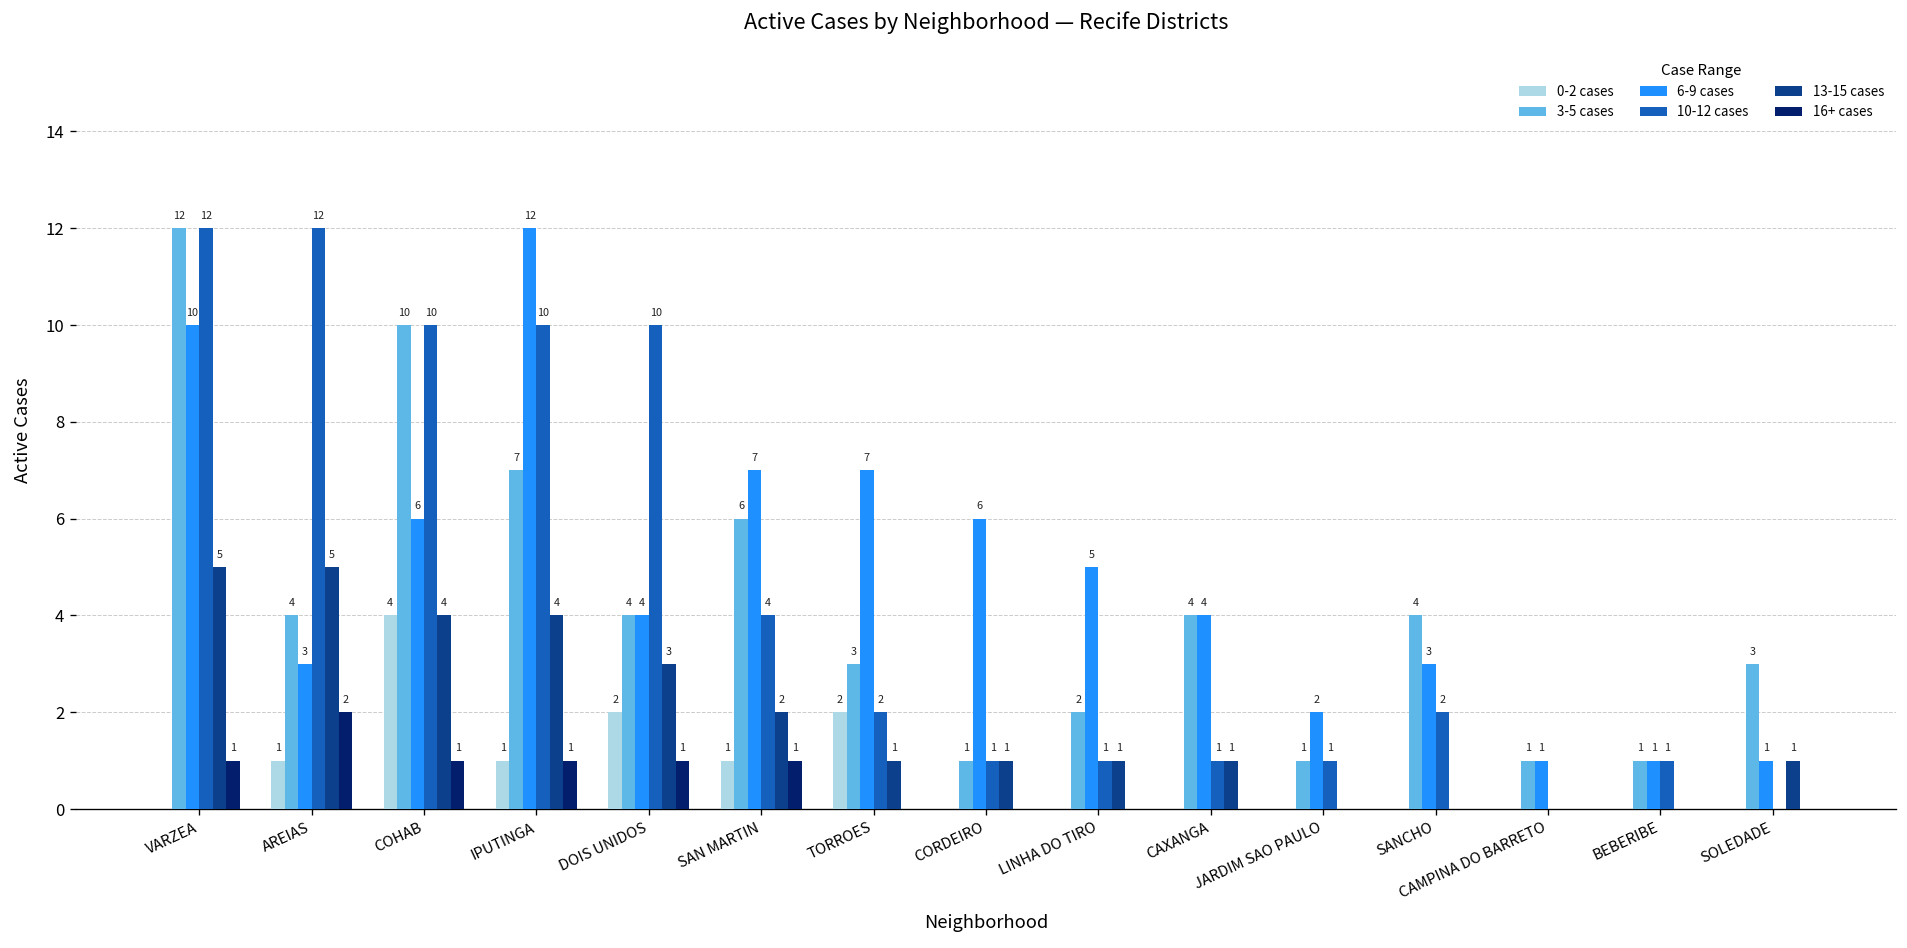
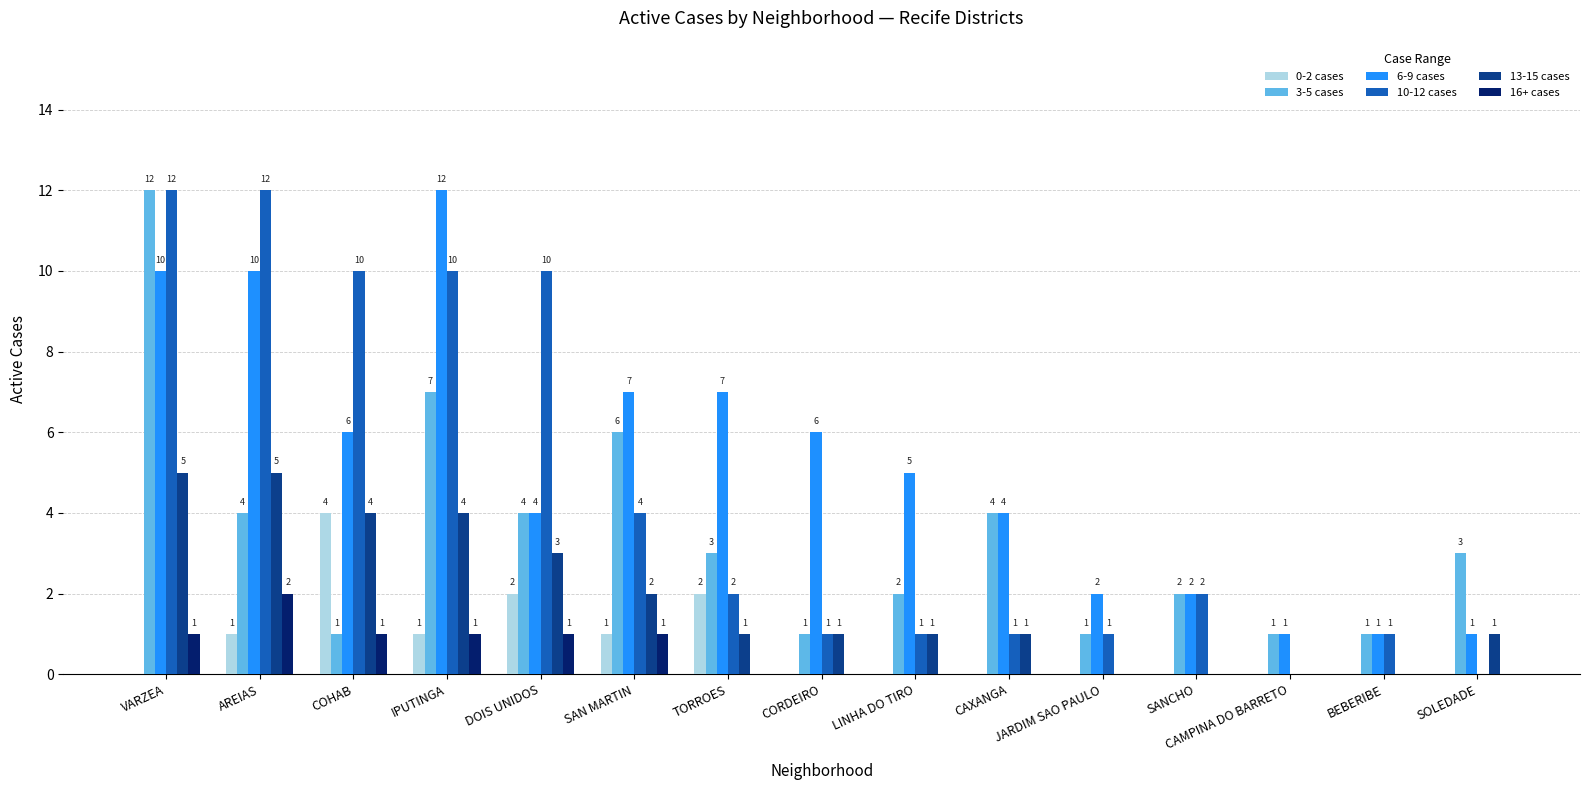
  {
    "0-2 cases": {
      "AREIAS": 1,
      "COHAB": 4,
      "IPUTINGA": 1,
      "DOIS UNIDOS": 2,
      "SAN MARTIN": 1,
      "TORROES": 2
    },
    "3-5 cases": {
      "VARZEA": 12,
      "AREIAS": 4,
-     "COHAB": 10,
+     "COHAB": 1,
      "IPUTINGA": 7,
      "DOIS UNIDOS": 4,
      "SAN MARTIN": 6,
      "TORROES": 3,
      "CORDEIRO": 1,
      "LINHA DO TIRO": 2,
      "CAXANGA": 4,
      "JARDIM SAO PAULO": 1,
-     "SANCHO": 4,
+     "SANCHO": 2,
      "CAMPINA DO BARRETO": 1,
      "BEBERIBE": 1,
      "SOLEDADE": 3
    },
    "6-9 cases": {
      "VARZEA": 10,
-     "AREIAS": 3,
+     "AREIAS": 10,
      "COHAB": 6,
      "IPUTINGA": 12,
      "DOIS UNIDOS": 4,
      "SAN MARTIN": 7,
      "TORROES": 7,
      "CORDEIRO": 6,
      "LINHA DO TIRO": 5,
      "CAXANGA": 4,
      "JARDIM SAO PAULO": 2,
-     "SANCHO": 3,
+     "SANCHO": 2,
      "CAMPINA DO BARRETO": 1,
      "BEBERIBE": 1,
      "SOLEDADE": 1
    }
  }
